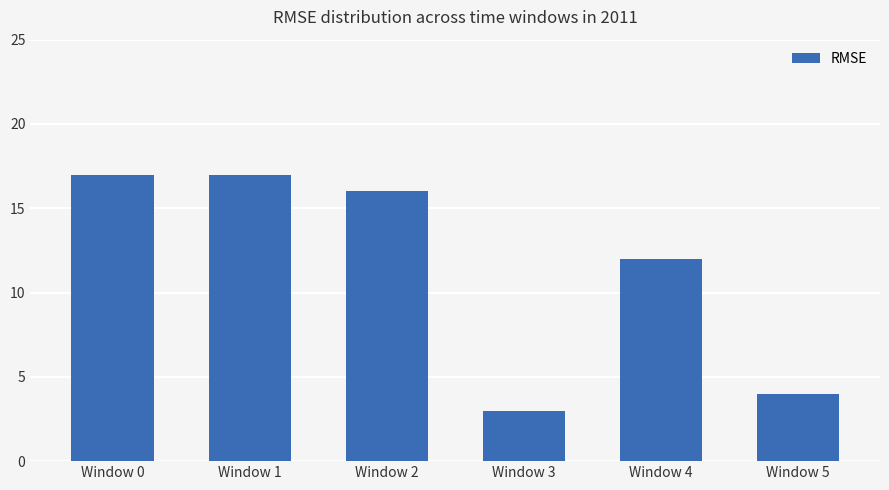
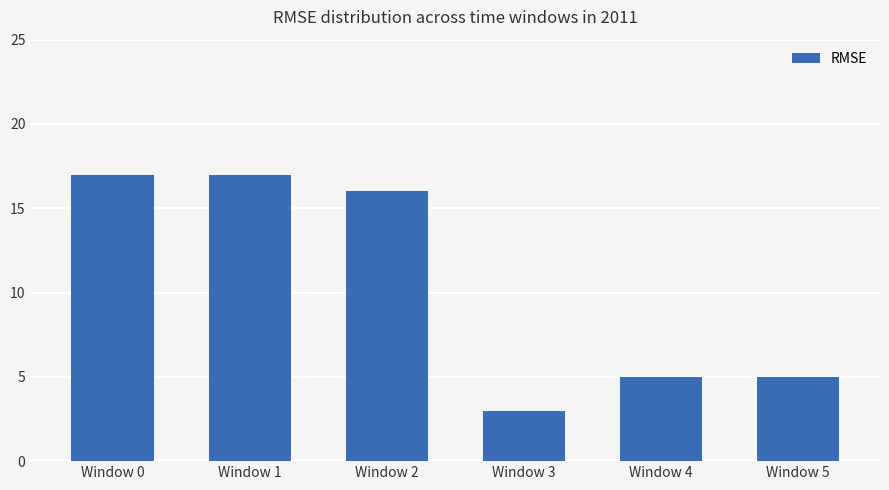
  {
    "Window 0": 17,
    "Window 1": 17,
    "Window 2": 16,
    "Window 3": 3,
-   "Window 4": 12,
-   "Window 5": 4
+   "Window 4": 5,
+   "Window 5": 5
  }
